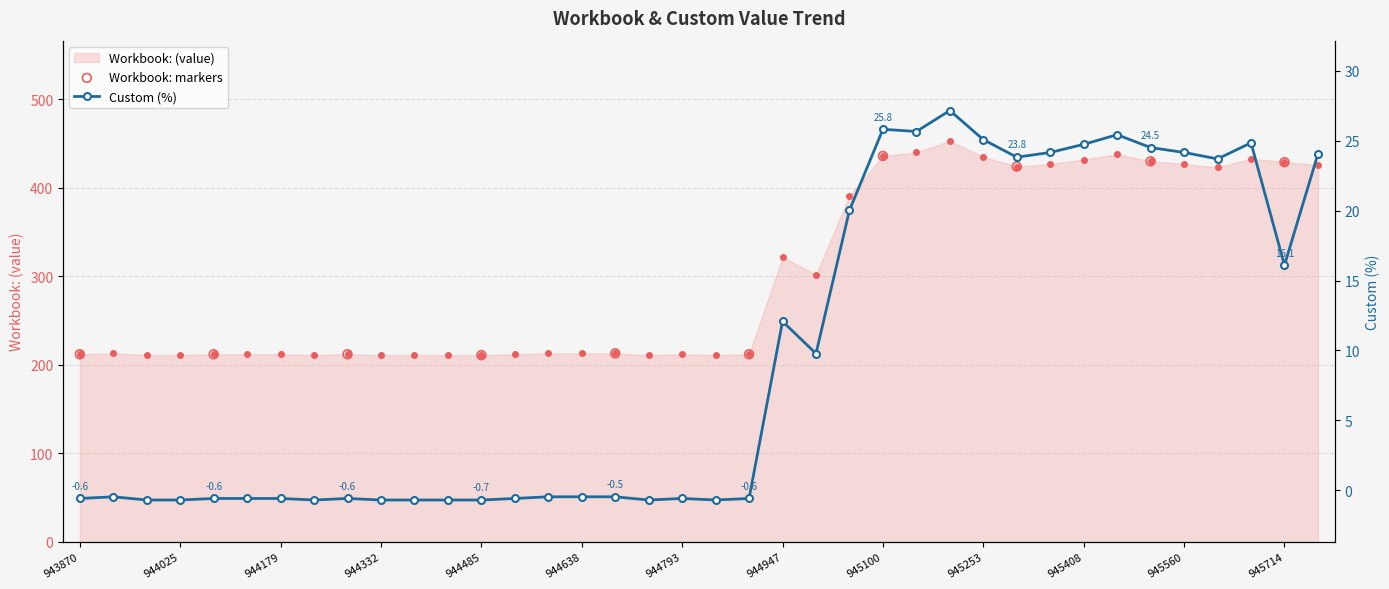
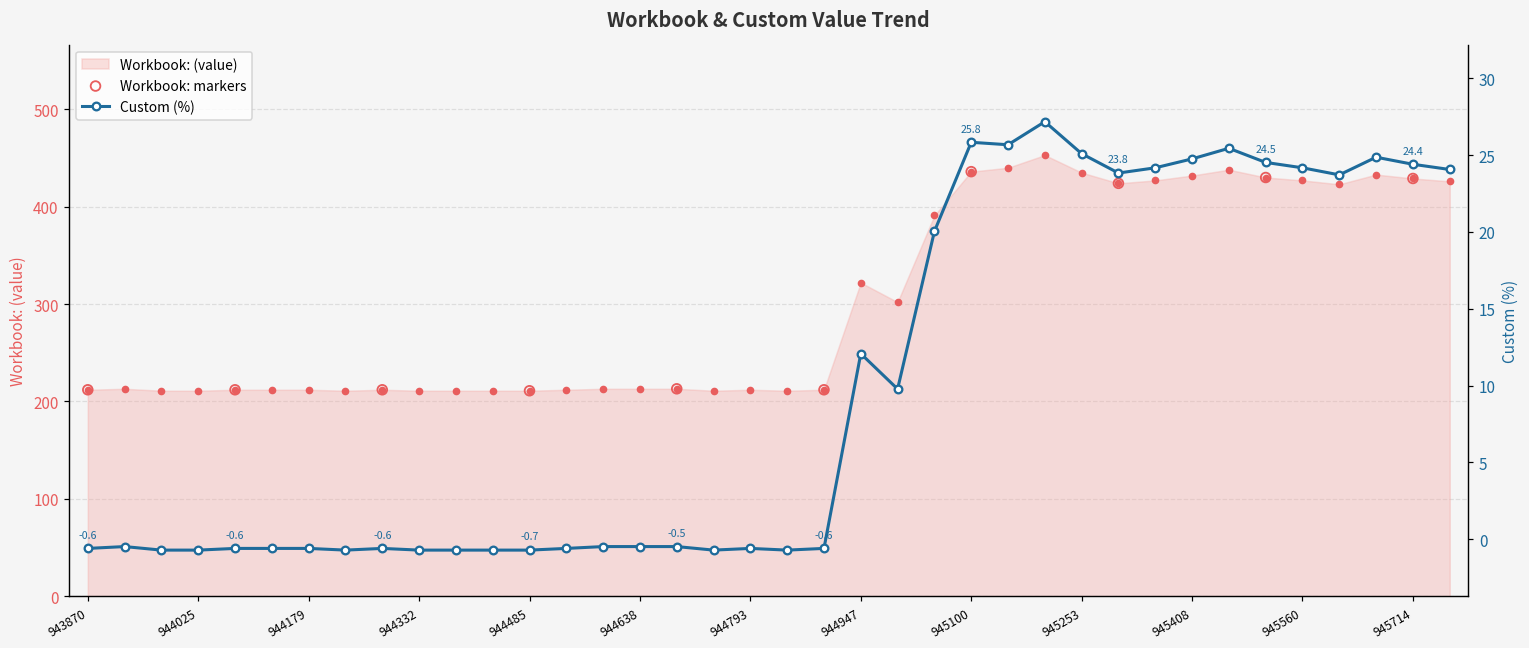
  {
    "Custom (%)": {
      "943870": -0.6,
      "944485": -0.7,
      "945100": 25.8,
-     "945714": 16.1
+     "945714": 24.4
    }
  }
